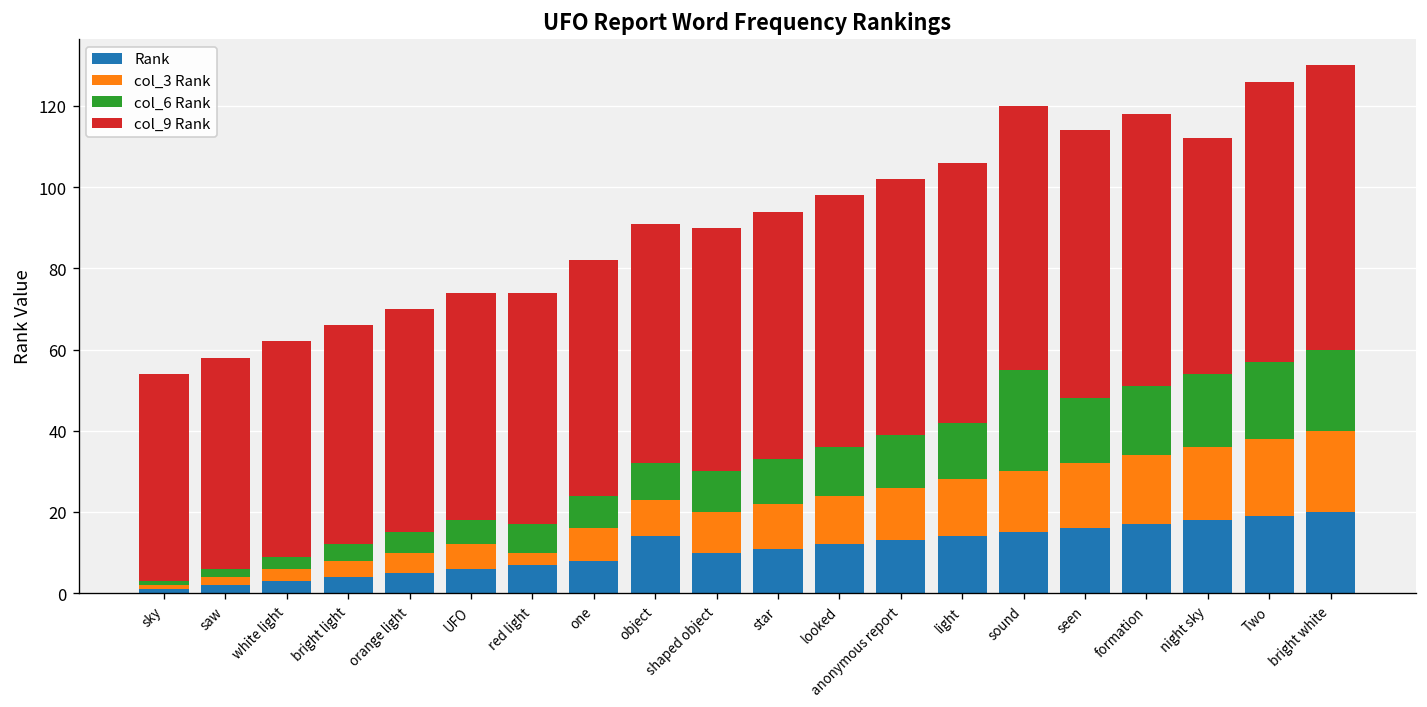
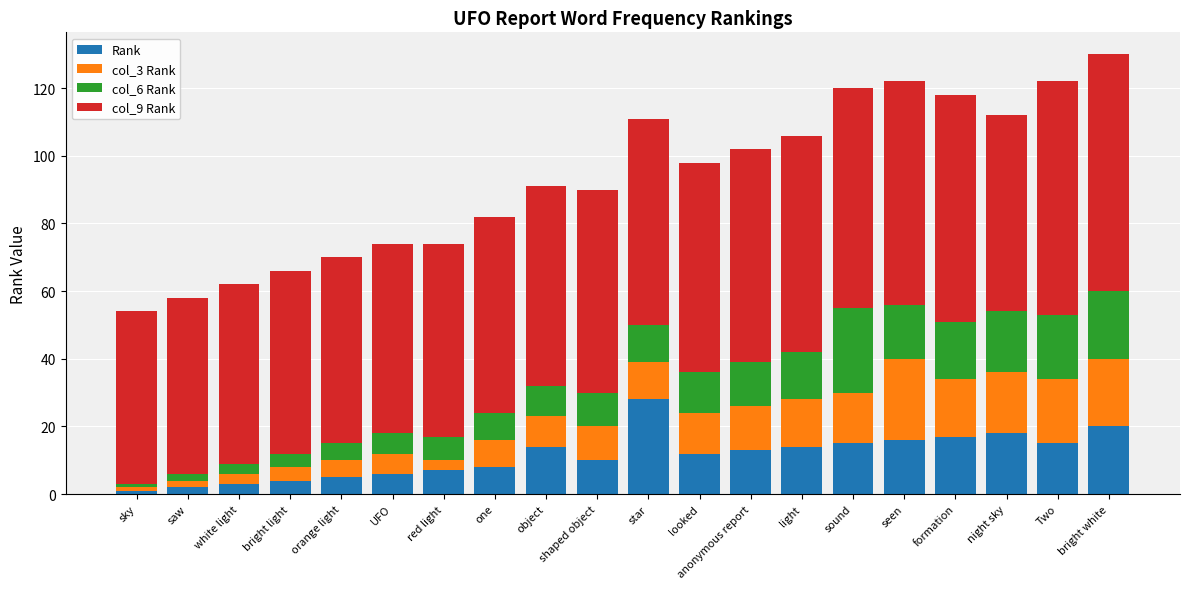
  {
    "Rank": {
      "sky": 1,
      "saw": 2,
      "white light": 3,
      "bright light": 4,
      "orange light": 5,
      "UFO": 6,
      "red light": 7,
      "one": 8,
      "object": 14,
      "shaped object": 10,
-     "star": 11,
+     "star": 28,
      "looked": 12,
      "anonymous report": 13,
      "light": 14,
      "sound": 15,
      "seen": 16,
      "formation": 17,
      "night sky": 18,
-     "Two": 19,
+     "Two": 15,
      "bright white": 20
    },
    "col_3 Rank": {
      "sky": 1,
      "saw": 2,
      "white light": 3,
      "bright light": 4,
      "orange light": 5,
      "UFO": 6,
      "red light": 3,
      "one": 8,
      "object": 9,
      "shaped object": 10,
      "star": 11,
      "looked": 12,
      "anonymous report": 13,
      "light": 14,
      "sound": 15,
-     "seen": 16,
+     "seen": 24,
      "formation": 17,
      "night sky": 18,
      "Two": 19,
      "bright white": 20
    },
    "col_6 Rank": {
      "sky": 1,
      "saw": 2,
      "white light": 3,
      "bright light": 4,
      "orange light": 5,
      "UFO": 6,
      "red light": 7,
      "one": 8,
      "object": 9,
      "shaped object": 10,
      "star": 11,
      "looked": 12,
      "anonymous report": 13,
      "light": 14,
      "sound": 25,
      "seen": 16,
      "formation": 17,
      "night sky": 18,
      "Two": 19,
      "bright white": 20
    },
    "col_9 Rank": {
      "sky": 51,
      "saw": 52,
      "white light": 53,
      "bright light": 54,
      "orange light": 55,
      "UFO": 56,
      "red light": 57,
      "one": 58,
      "object": 59,
      "shaped object": 60,
      "star": 61,
      "looked": 62,
      "anonymous report": 63,
      "light": 64,
      "sound": 65,
      "seen": 66,
      "formation": 67,
      "night sky": 58,
      "Two": 69,
      "bright white": 70
    }
  }
